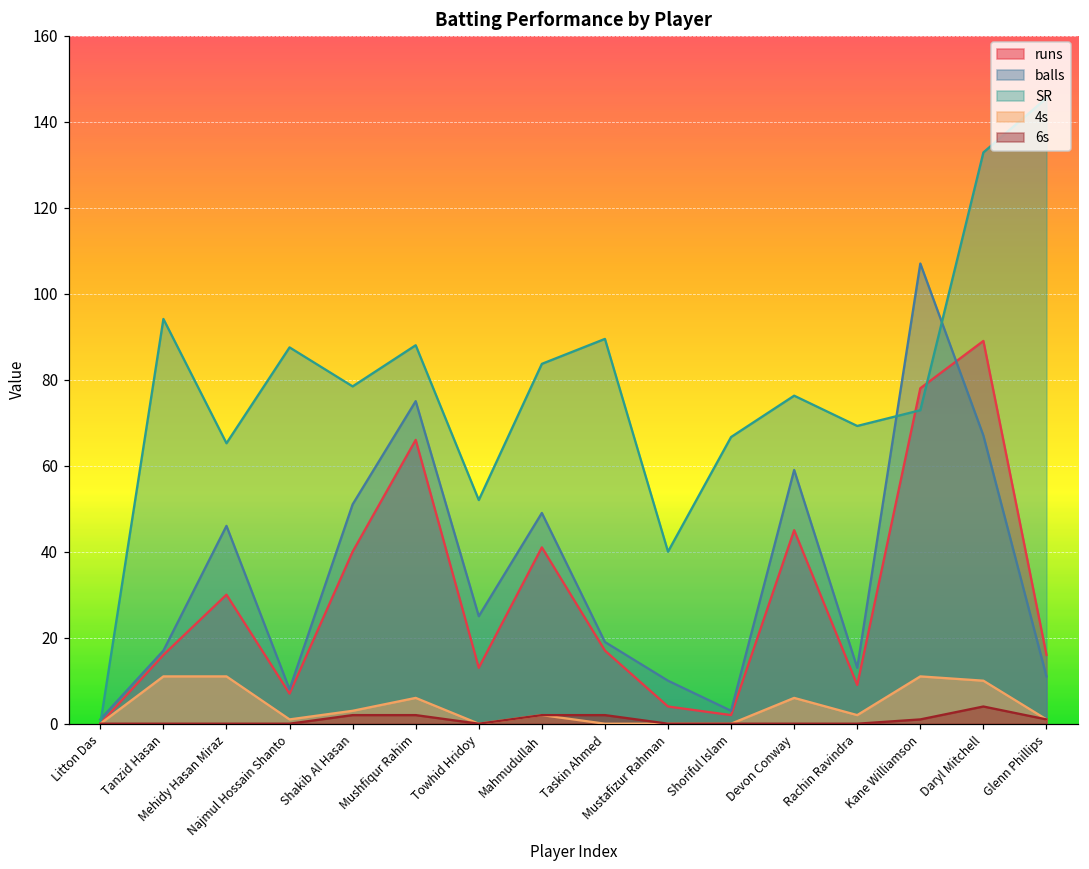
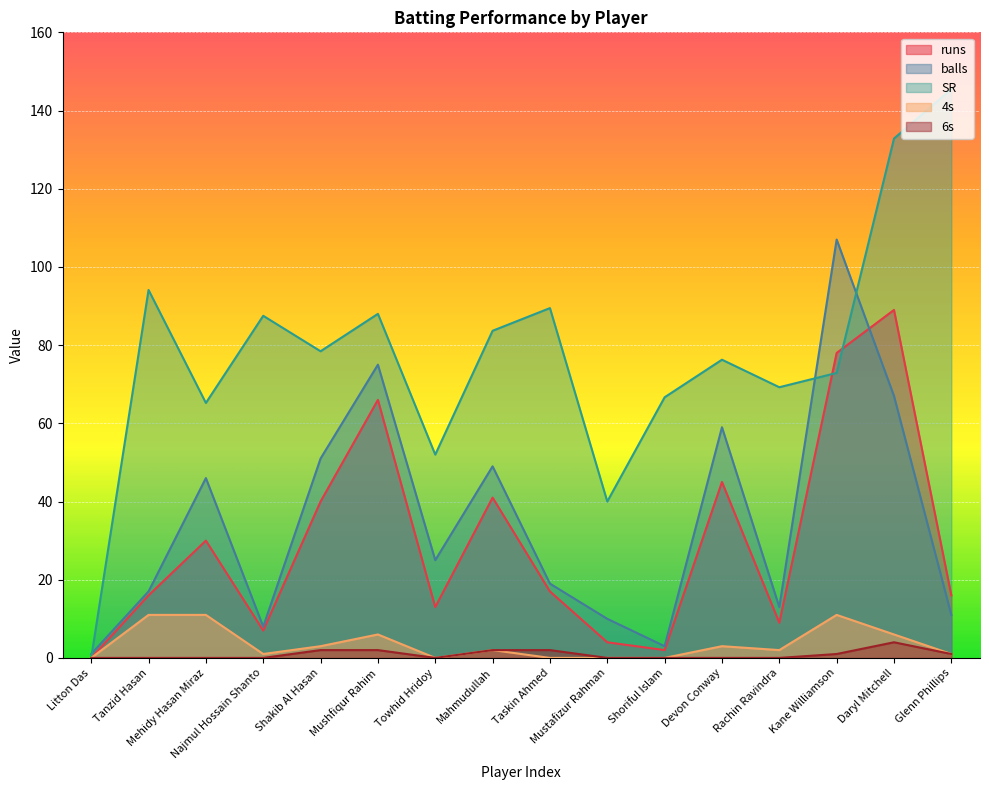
  {
    "4s": {
      "Tanzid Hasan": 11,
      "Mehidy Hasan Miraz": 11,
      "Najmul Hossain Shanto": 1,
      "Shakib Al Hasan": 3,
      "Mushfiqur Rahim": 6,
      "Taskin Ahmed": 0,
-     "Devon Conway": 6,
+     "Devon Conway": 3,
      "Rachin Ravindra": 2,
      "Kane Williamson": 11,
-     "Daryl Mitchell": 10
+     "Daryl Mitchell": 6
    }
  }
